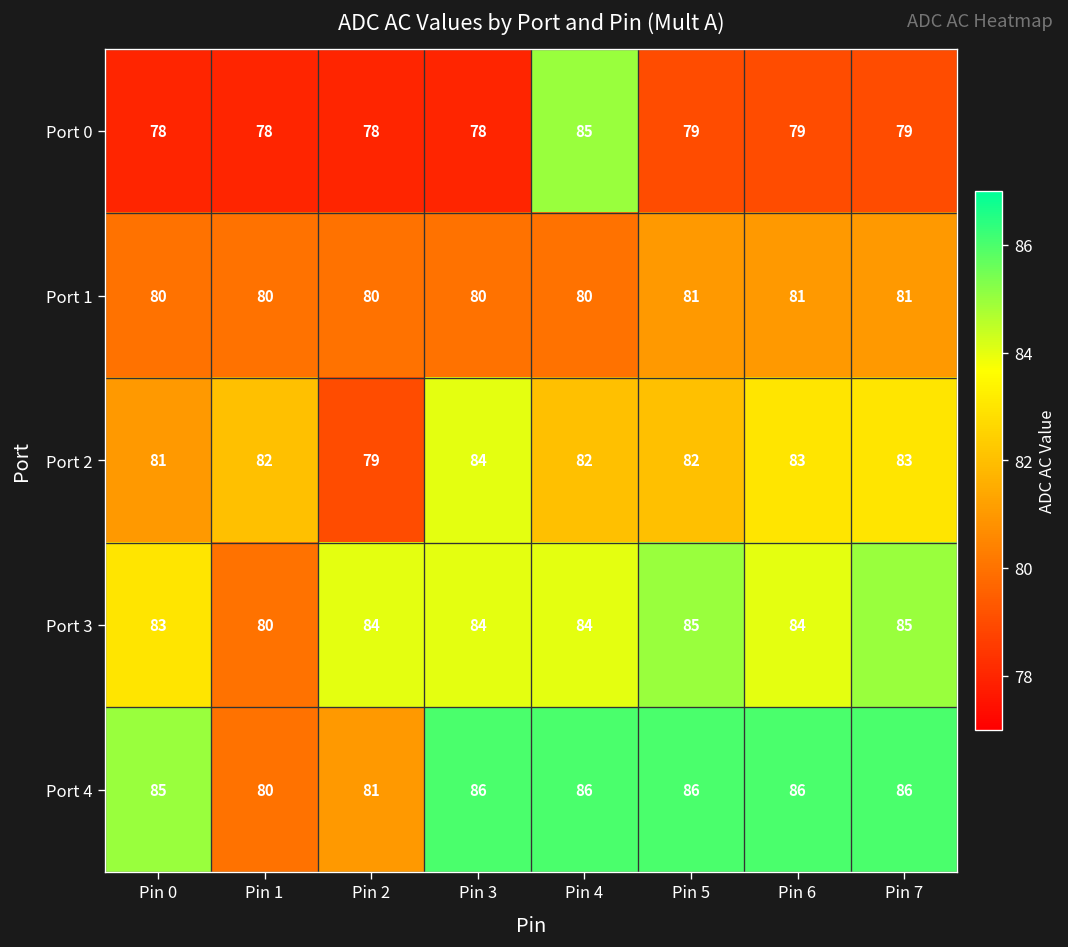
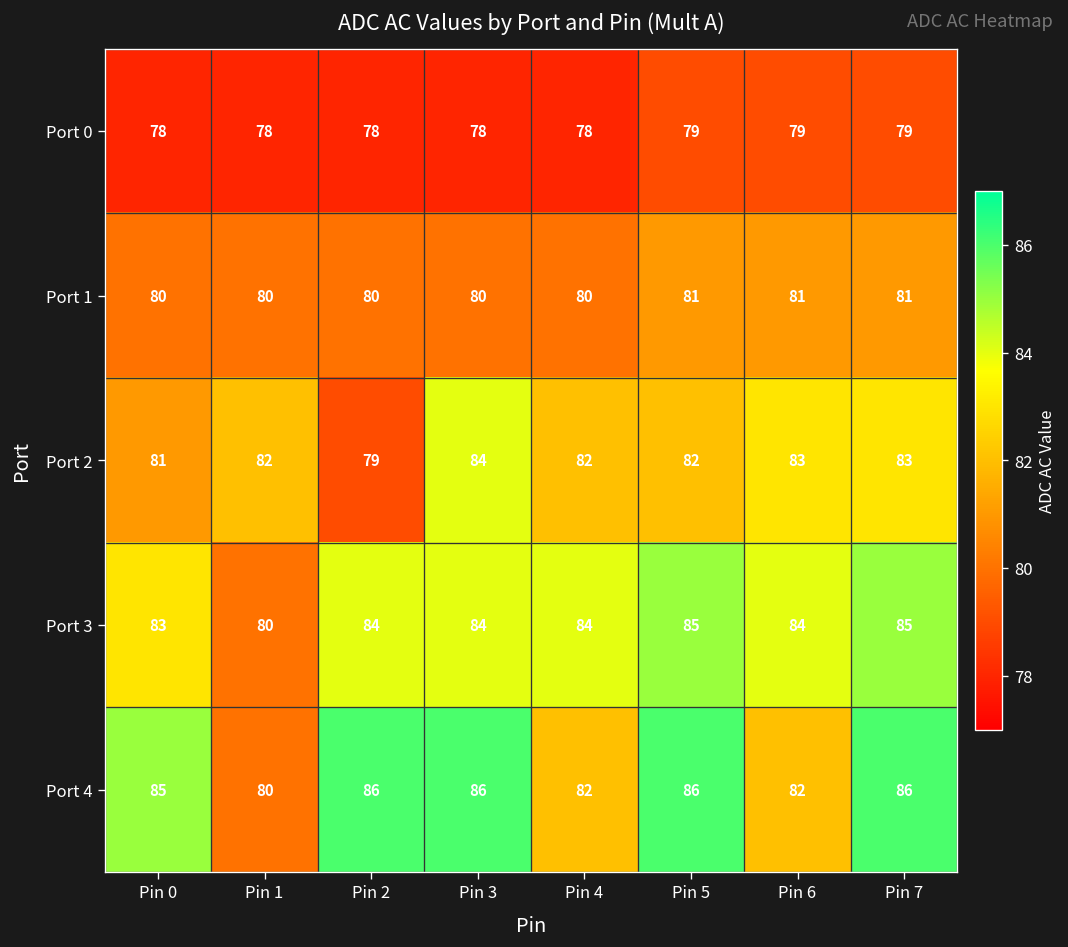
  {
    "Port 0": {
      "Pin 0": 78,
      "Pin 1": 78,
      "Pin 2": 78,
      "Pin 3": 78,
-     "Pin 4": 85,
+     "Pin 4": 78,
      "Pin 5": 79,
      "Pin 6": 79,
      "Pin 7": 79
    },
    "Port 1": {
      "Pin 0": 80,
      "Pin 1": 80,
      "Pin 2": 80,
      "Pin 3": 80,
      "Pin 4": 80,
      "Pin 5": 81,
      "Pin 6": 81,
      "Pin 7": 81
    },
    "Port 2": {
      "Pin 0": 81,
      "Pin 1": 82,
      "Pin 2": 79,
      "Pin 3": 84,
      "Pin 4": 82,
      "Pin 5": 82,
      "Pin 6": 83,
      "Pin 7": 83
    },
    "Port 3": {
      "Pin 0": 83,
      "Pin 1": 80,
      "Pin 2": 84,
      "Pin 3": 84,
      "Pin 4": 84,
      "Pin 5": 85,
      "Pin 6": 84,
      "Pin 7": 85
    },
    "Port 4": {
      "Pin 0": 85,
      "Pin 1": 80,
-     "Pin 2": 81,
+     "Pin 2": 86,
      "Pin 3": 86,
-     "Pin 4": 86,
+     "Pin 4": 82,
      "Pin 5": 86,
-     "Pin 6": 86,
+     "Pin 6": 82,
      "Pin 7": 86
    }
  }
